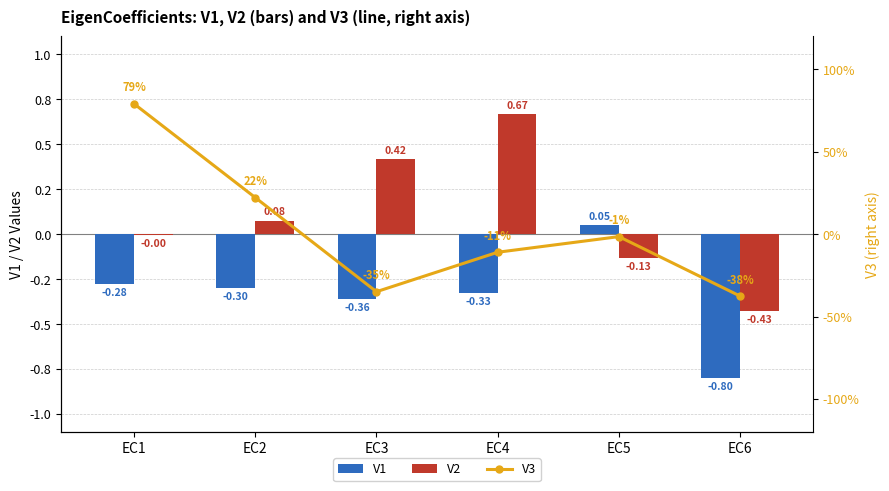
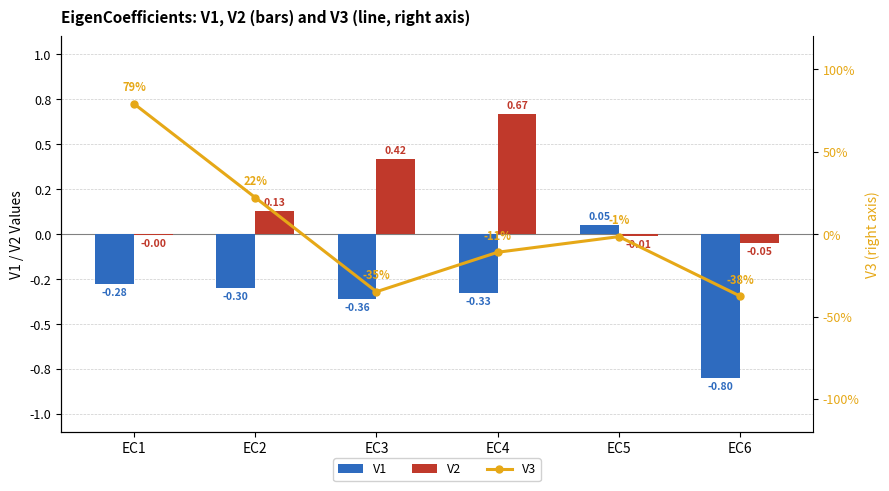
  {
    "V1": {
      "EC1": "-0.28",
      "EC2": "-0.30",
      "EC3": "-0.36",
      "EC4": "-0.33",
      "EC5": "0.05",
      "EC6": "-0.80"
    },
    "V2": {
      "EC1": "-0.00",
-     "EC2": "0.08",
+     "EC2": "0.13",
      "EC3": "0.42",
      "EC4": "0.67",
-     "EC5": "-0.13",
-     "EC6": "-0.43"
+     "EC5": "-0.01",
+     "EC6": "-0.05"
    },
    "V3": {
      "EC1": "79%",
      "EC2": "22%",
      "EC3": "-35%",
      "EC4": "-11%",
      "EC5": "-1%",
      "EC6": "-38%"
    }
  }
